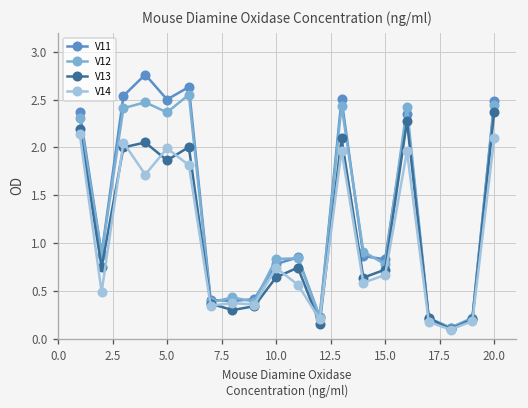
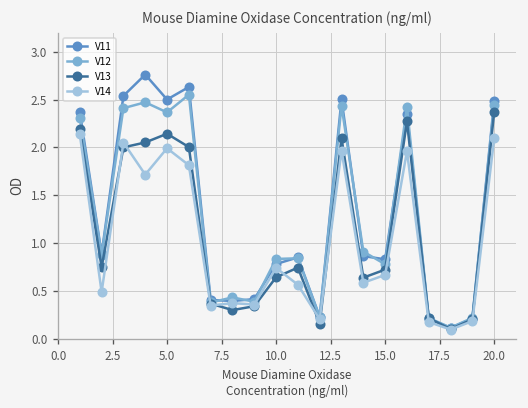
  {
    "V13": {
-     "5.0": 1.9,
+     "5.0": 2.1,
      "10.0": 0.6,
      "15.0": 0.7,
      "20.0": 2.4
    }
  }
